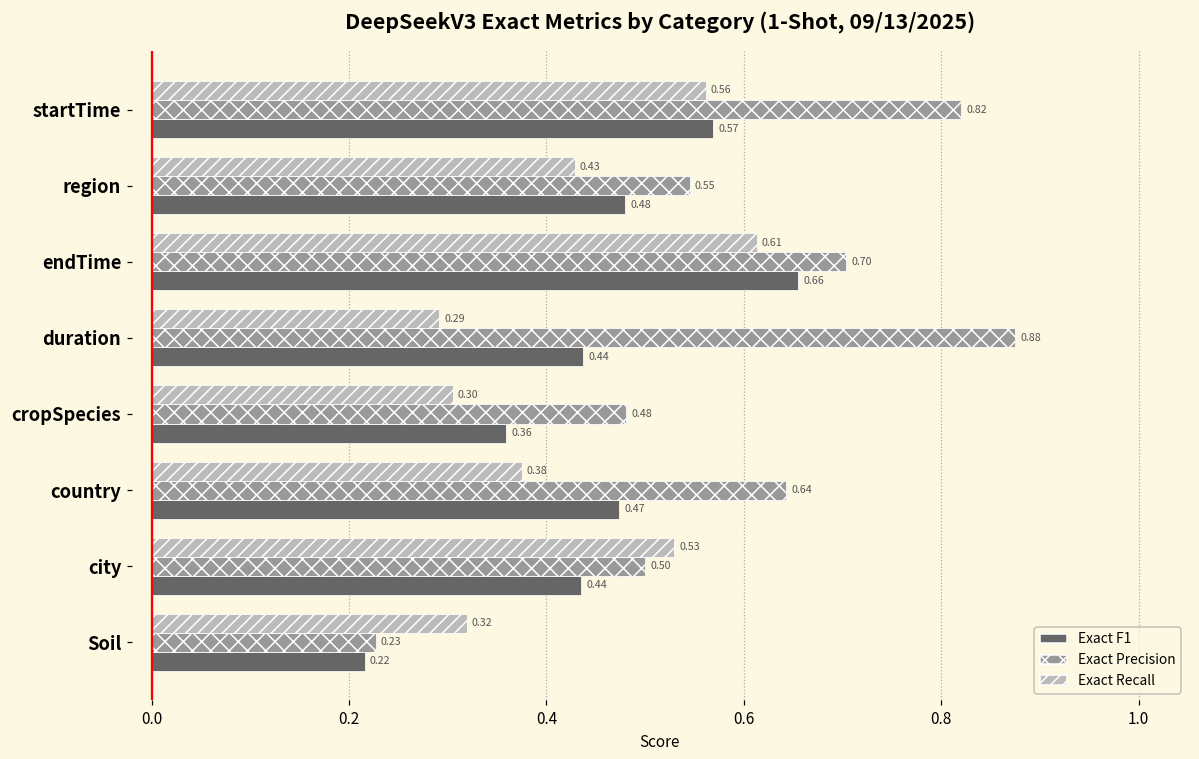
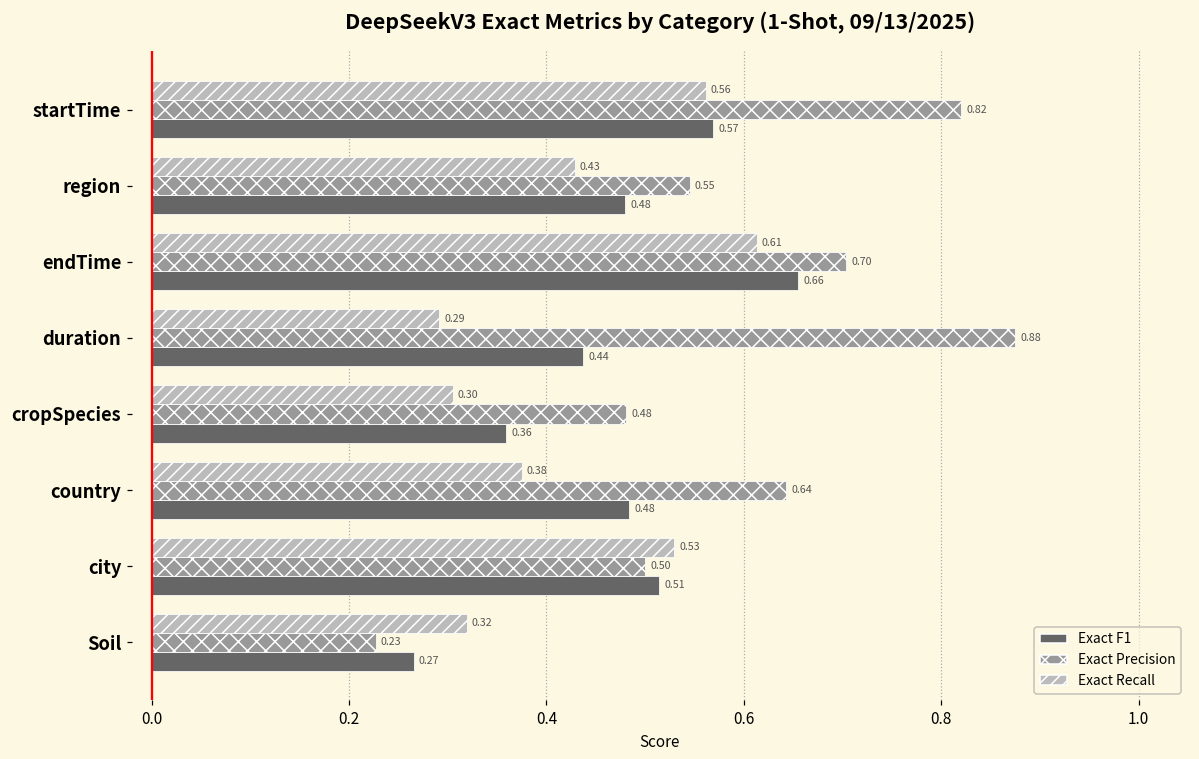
  {
    "Exact F1": {
      "startTime": 0.57,
      "region": 0.48,
      "endTime": 0.66,
      "duration": 0.44,
      "cropSpecies": 0.36,
-     "country": 0.47,
-     "city": 0.44,
-     "Soil": 0.22
+     "country": 0.48,
+     "city": 0.51,
+     "Soil": 0.27
    }
  }
